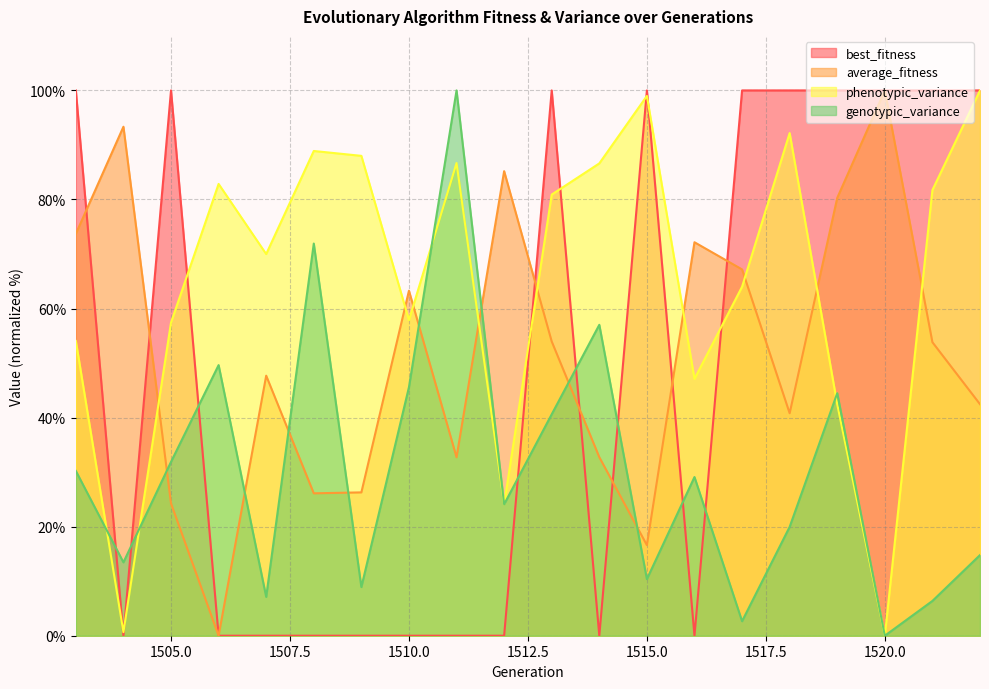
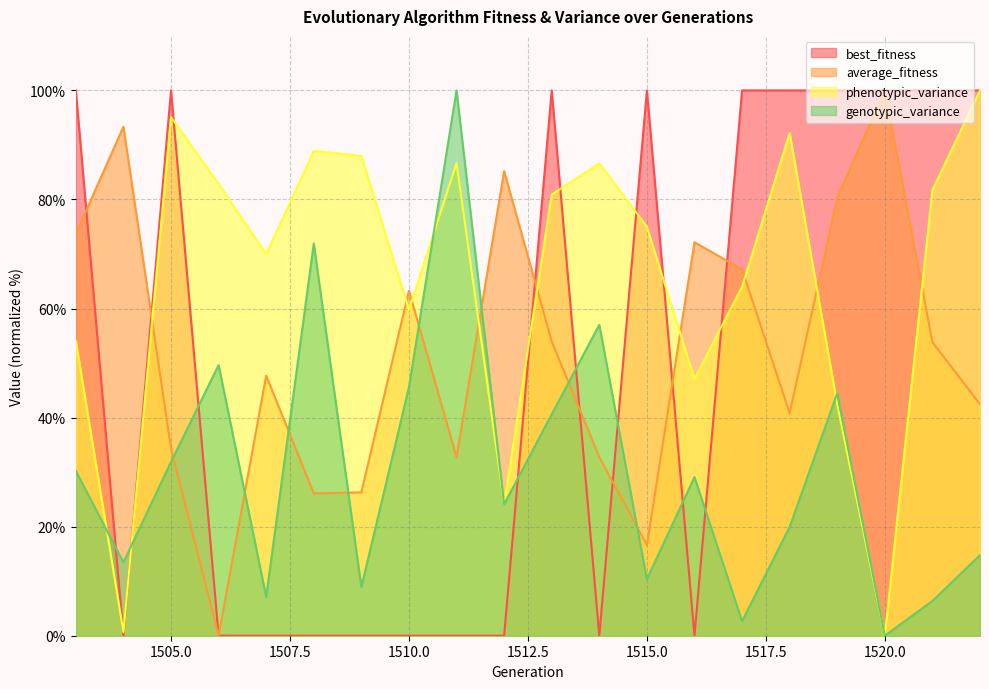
  {
    "best_fitness": {
      "1505.0": "100%",
      "1510.0": "0%",
      "1515.0": "100%"
    },
    "average_fitness": {
-     "1505.0": "24%",
+     "1505.0": "34%",
      "1510.0": "63%",
      "1515.0": "17%"
    },
    "phenotypic_variance": {
-     "1505.0": "57%",
-     "1510.0": "58%",
-     "1515.0": "99%"
+     "1505.0": "95%",
+     "1510.0": "60%",
+     "1515.0": "75%"
    },
    "genotypic_variance": {
      "1505.0": "32%",
      "1510.0": "46%",
      "1515.0": "10%"
    }
  }
